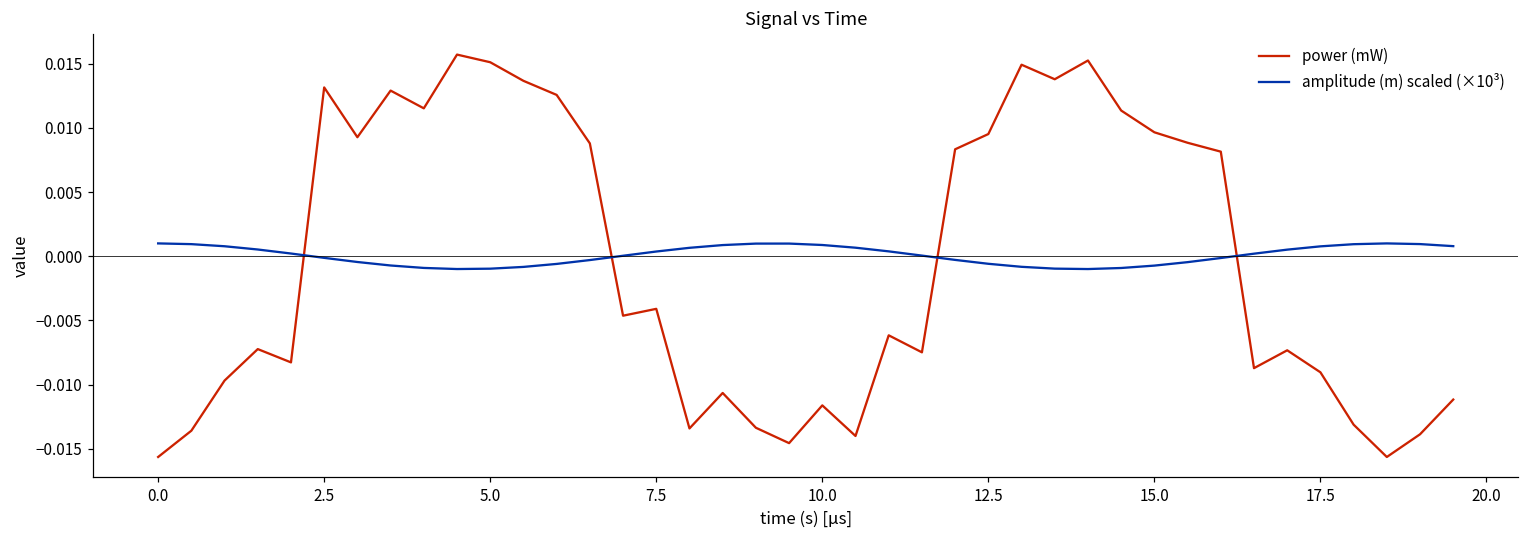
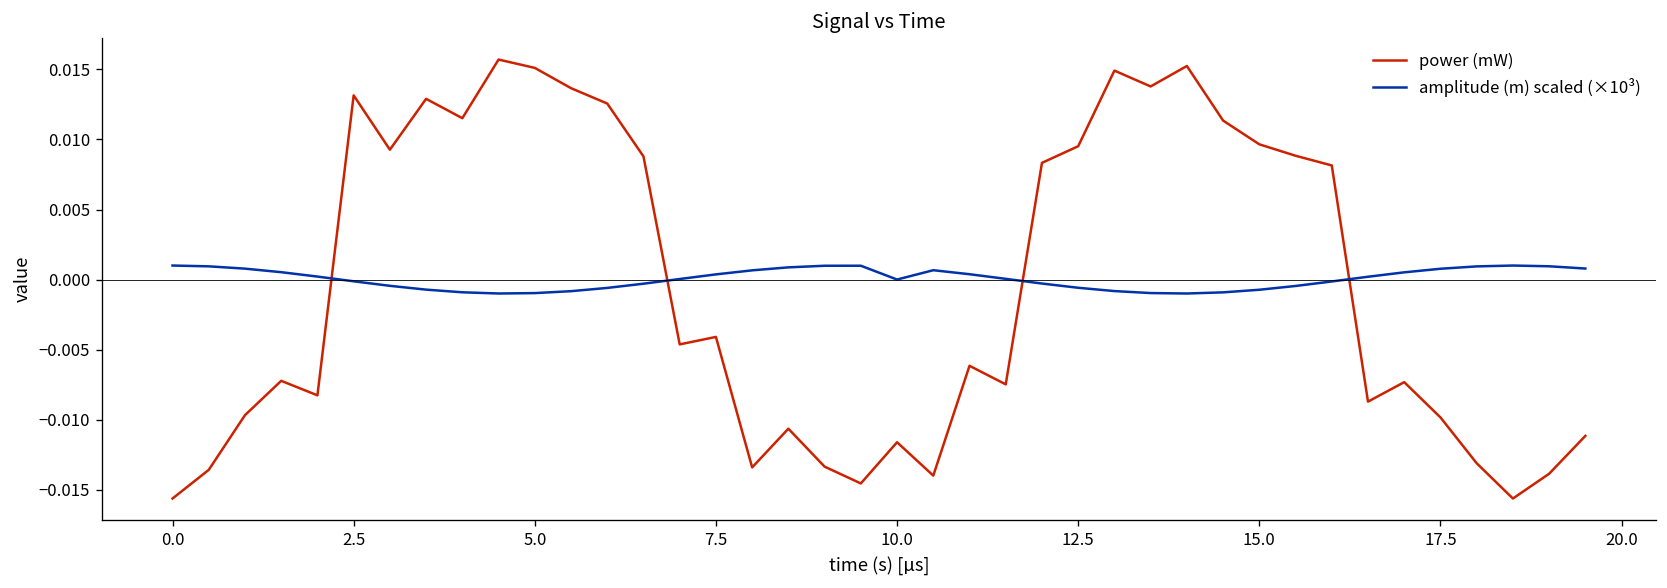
  {
    "power (mW)": {
      "0.0": -0.0156,
      "2.5": 0.0131,
      "5.0": 0.0151,
      "7.5": -0.0041,
      "10.0": -0.0116,
      "12.5": 0.0095,
      "15.0": 0.0097,
-     "17.5": -0.0090
+     "17.5": -0.0098
    },
    "amplitude (m) scaled (×10³)": {
      "0.0": 0.0010,
      "2.5": -0.0001,
      "5.0": -0.0010,
      "7.5": 0.0004,
-     "10.0": 0.0009,
+     "10.0": 0.0000,
      "12.5": -0.0006,
      "15.0": -0.0007,
      "17.5": 0.0008
    }
  }
